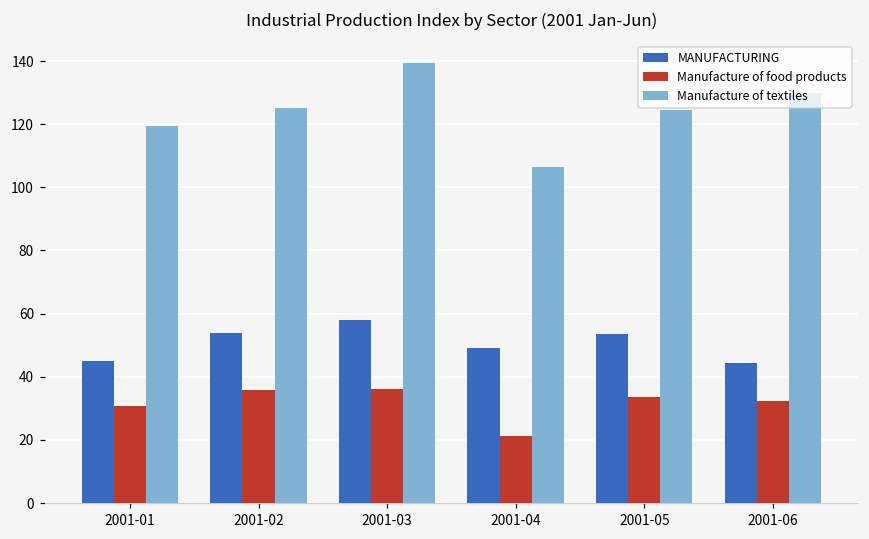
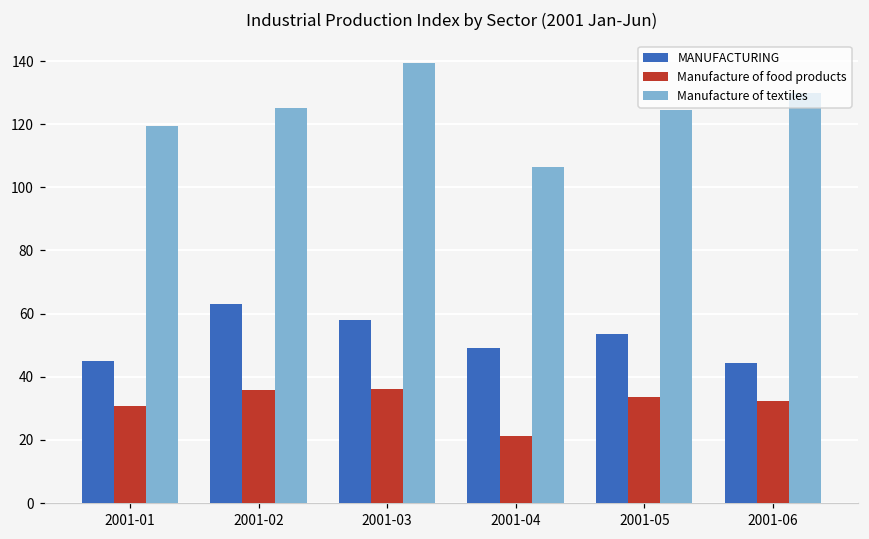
  {
    "MANUFACTURING": {
      "2001-01": 45,
-     "2001-02": 54,
+     "2001-02": 63,
      "2001-03": 58,
      "2001-04": 49,
      "2001-05": 53,
      "2001-06": 44
    },
    "Manufacture of food products": {
      "2001-01": 31,
      "2001-02": 36,
      "2001-03": 36,
      "2001-04": 21,
      "2001-05": 33,
      "2001-06": 32
    },
    "Manufacture of textiles": {
      "2001-01": 119,
      "2001-02": 125,
      "2001-03": 139,
      "2001-04": 107,
      "2001-05": 124
    }
  }
